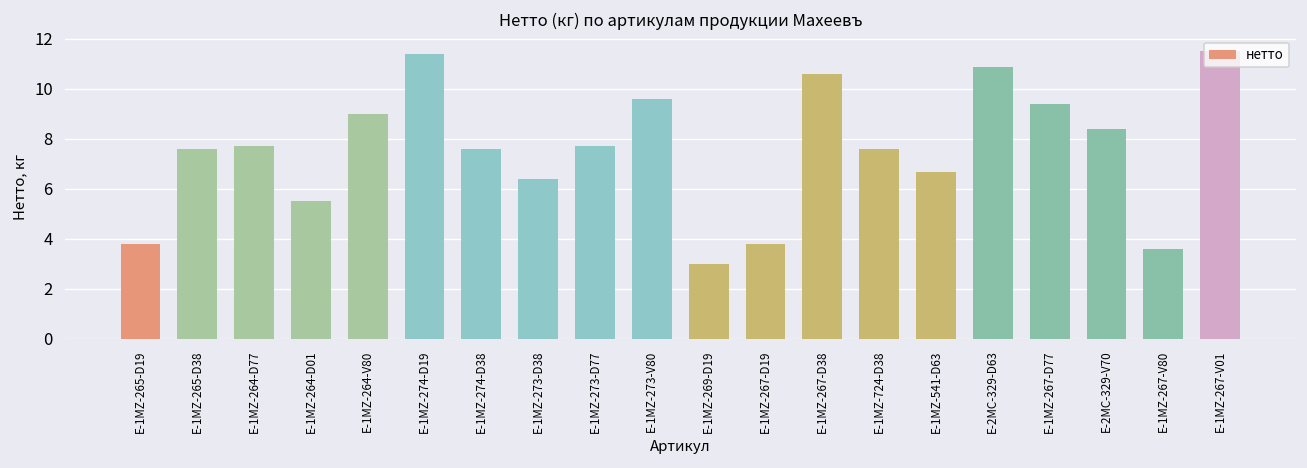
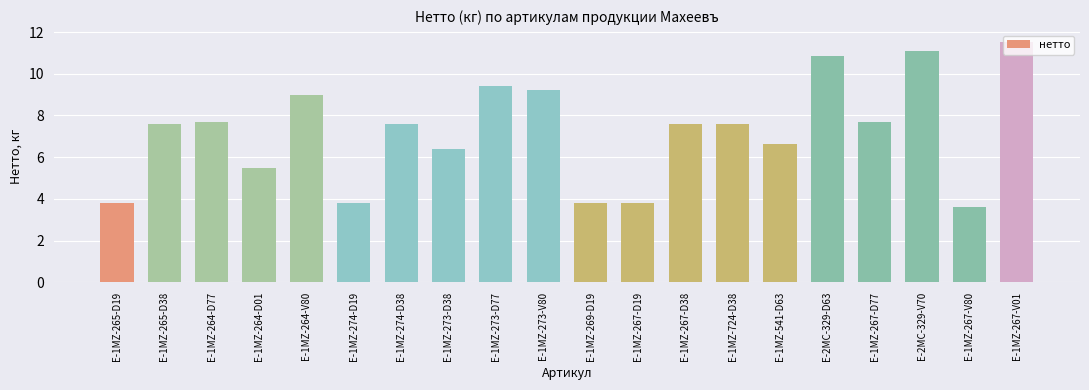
  {
    "E-1MZ-265-D19": 3.8,
    "E-1MZ-265-D38": 7.6,
    "E-1MZ-264-D77": 7.7,
    "E-1MZ-264-D01": 5.5,
    "E-1MZ-264-V80": 9.0,
-   "E-1MZ-274-D19": 11.4,
+   "E-1MZ-274-D19": 3.8,
    "E-1MZ-274-D38": 7.6,
    "E-1MZ-273-D38": 6.4,
-   "E-1MZ-273-D77": 7.7,
-   "E-1MZ-273-V80": 9.6,
-   "E-1MZ-269-D19": 3.0,
+   "E-1MZ-273-D77": 9.4,
+   "E-1MZ-273-V80": 9.2,
+   "E-1MZ-269-D19": 3.8,
    "E-1MZ-267-D19": 3.8,
-   "E-1MZ-267-D38": 10.6,
+   "E-1MZ-267-D38": 7.6,
    "E-1MZ-724-D38": 7.6,
    "E-1MZ-541-D63": 6.7,
    "E-2MC-329-D63": 10.9,
-   "E-1MZ-267-D77": 9.4,
-   "E-2MC-329-V70": 8.4,
+   "E-1MZ-267-D77": 7.7,
+   "E-2MC-329-V70": 11.1,
    "E-1MZ-267-V80": 3.6
  }
